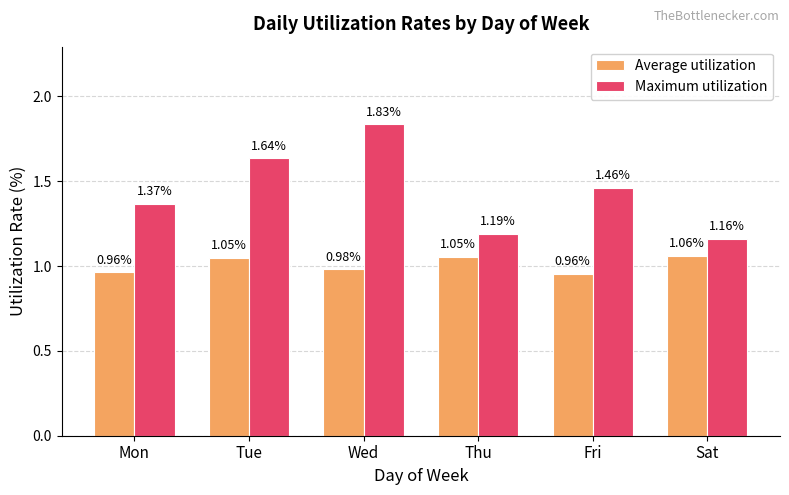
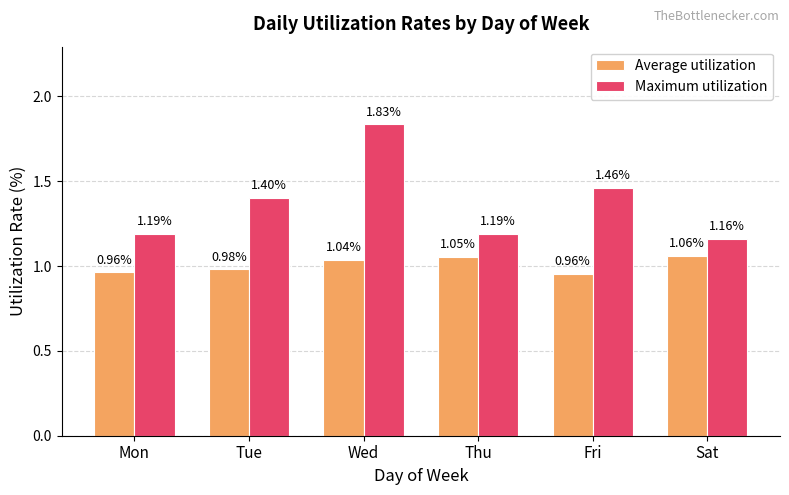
  {
    "Average utilization": {
      "Mon": "0.96%",
-     "Tue": "1.05%",
-     "Wed": "0.98%",
+     "Tue": "0.98%",
+     "Wed": "1.04%",
      "Thu": "1.05%",
      "Fri": "0.96%",
      "Sat": "1.06%"
    },
    "Maximum utilization": {
-     "Mon": "1.37%",
-     "Tue": "1.64%",
+     "Mon": "1.19%",
+     "Tue": "1.40%",
      "Wed": "1.83%",
      "Thu": "1.19%",
      "Fri": "1.46%",
      "Sat": "1.16%"
    }
  }
